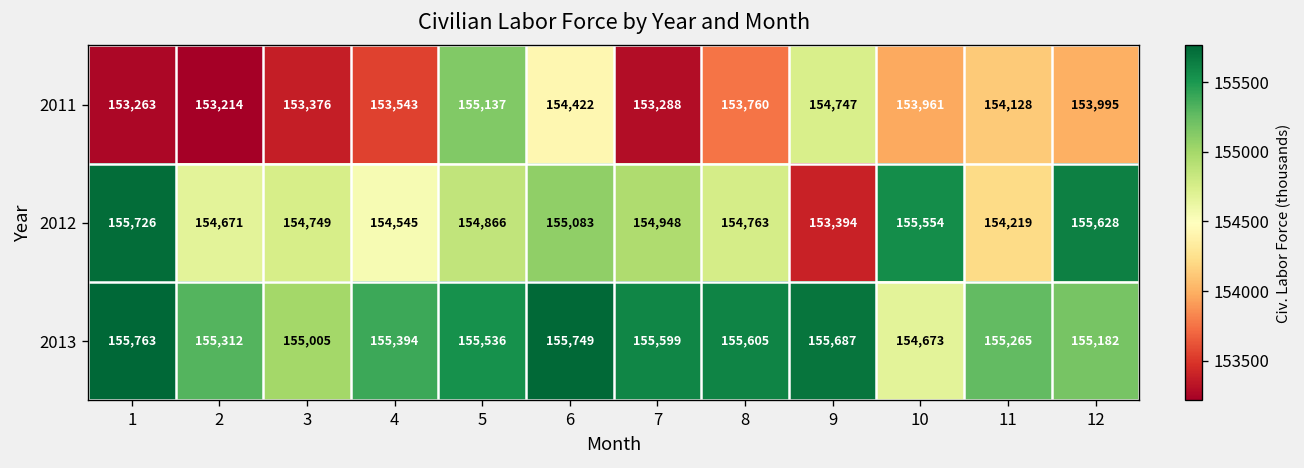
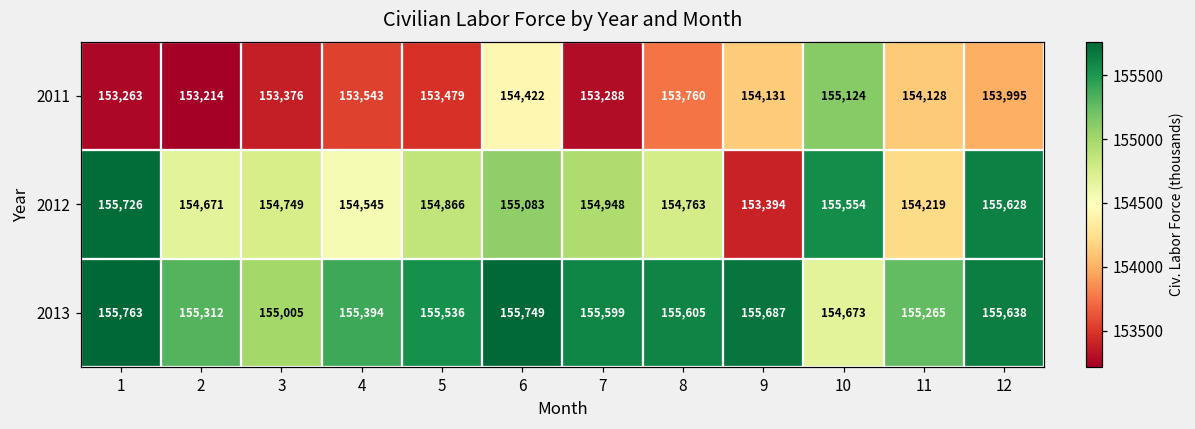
  {
    "2011": {
      "1": "153,263",
      "2": "153,214",
      "3": "153,376",
      "4": "153,543",
-     "5": "155,137",
+     "5": "153,479",
      "6": "154,422",
      "7": "153,288",
      "8": "153,760",
-     "9": "154,747",
-     "10": "153,961",
+     "9": "154,131",
+     "10": "155,124",
      "11": "154,128",
      "12": "153,995"
    },
    "2012": {
      "1": "155,726",
      "2": "154,671",
      "3": "154,749",
      "4": "154,545",
      "5": "154,866",
      "6": "155,083",
      "7": "154,948",
      "8": "154,763",
      "9": "153,394",
      "10": "155,554",
      "11": "154,219",
      "12": "155,628"
    },
    "2013": {
      "1": "155,763",
      "2": "155,312",
      "3": "155,005",
      "4": "155,394",
      "5": "155,536",
      "6": "155,749",
      "7": "155,599",
      "8": "155,605",
      "9": "155,687",
      "10": "154,673",
      "11": "155,265",
-     "12": "155,182"
+     "12": "155,638"
    }
  }
